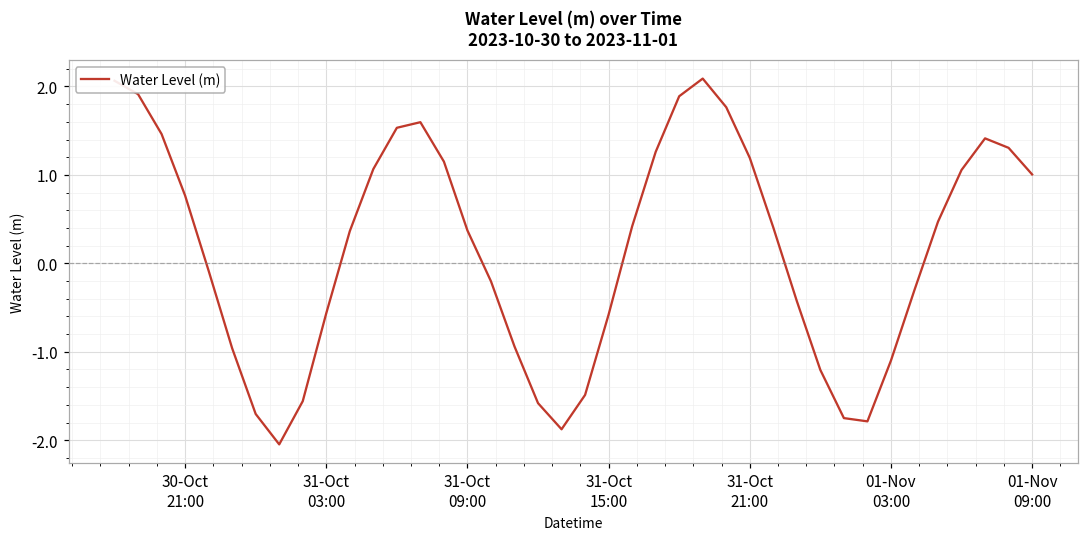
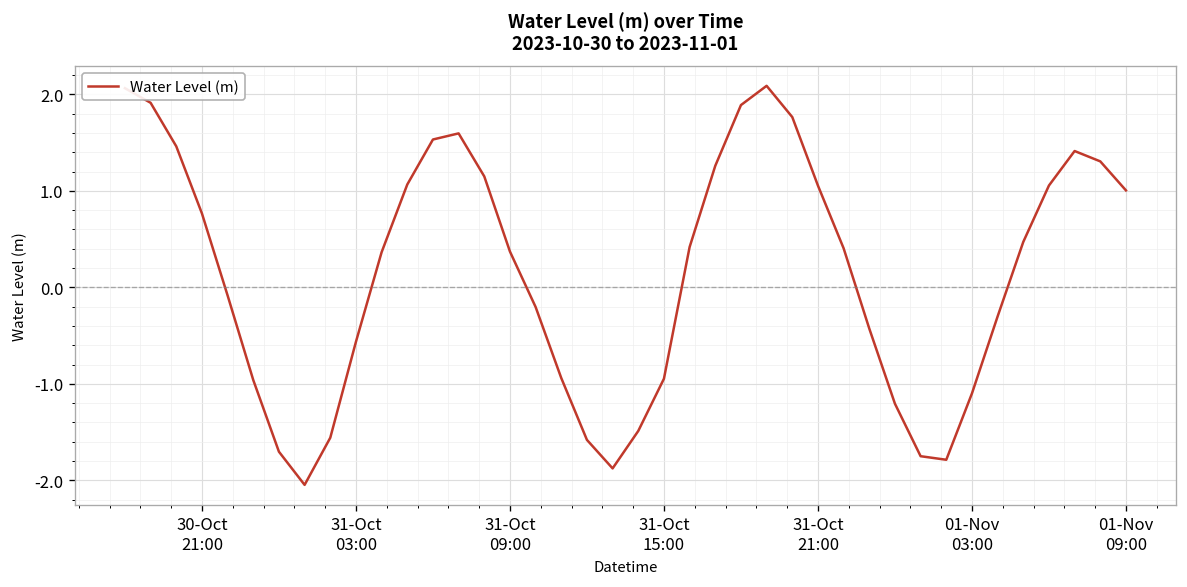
  {
    "30-Oct 21:00": 0.8,
    "31-Oct 03:00": -0.6,
    "31-Oct 09:00": 0.4,
-   "31-Oct 15:00": -0.6,
-   "31-Oct 21:00": 1.2,
+   "31-Oct 15:00": -0.9,
+   "31-Oct 21:00": 1.1,
    "01-Nov 03:00": -1.1,
    "01-Nov 09:00": 1.0
  }
